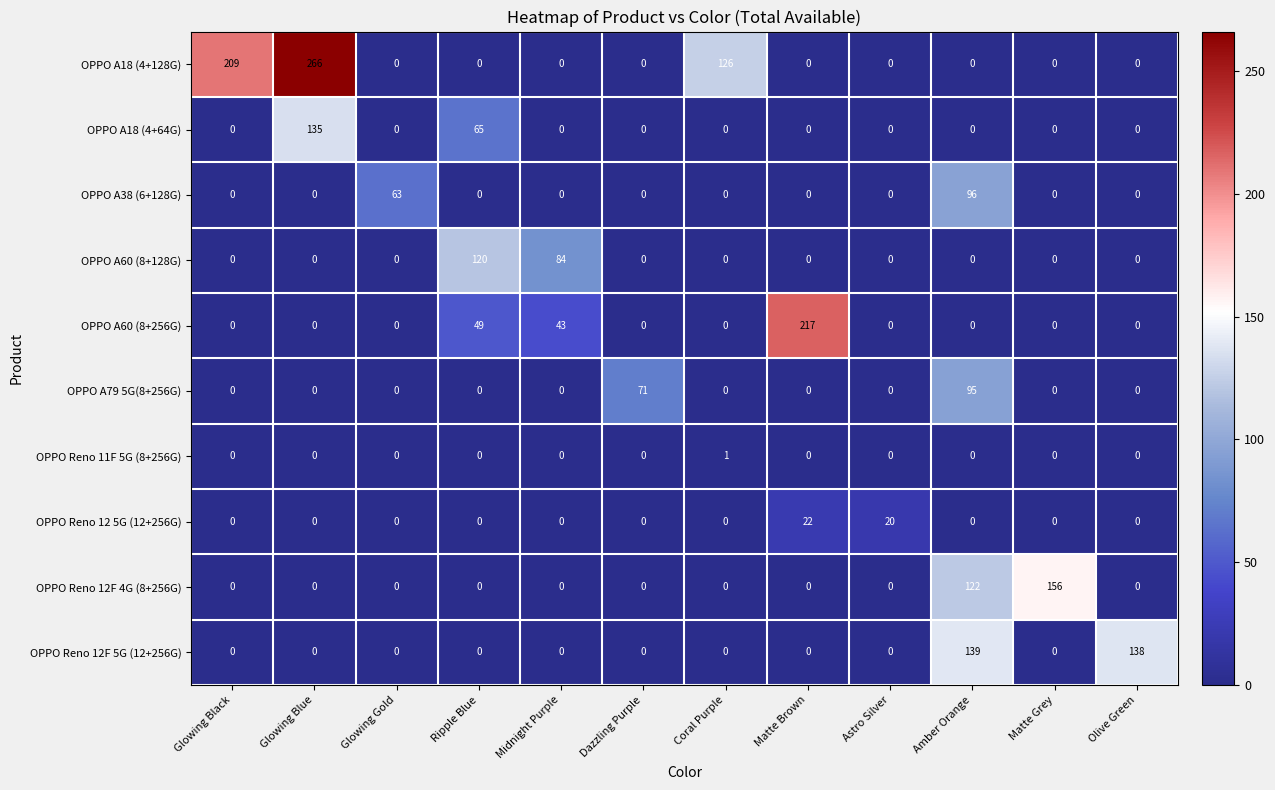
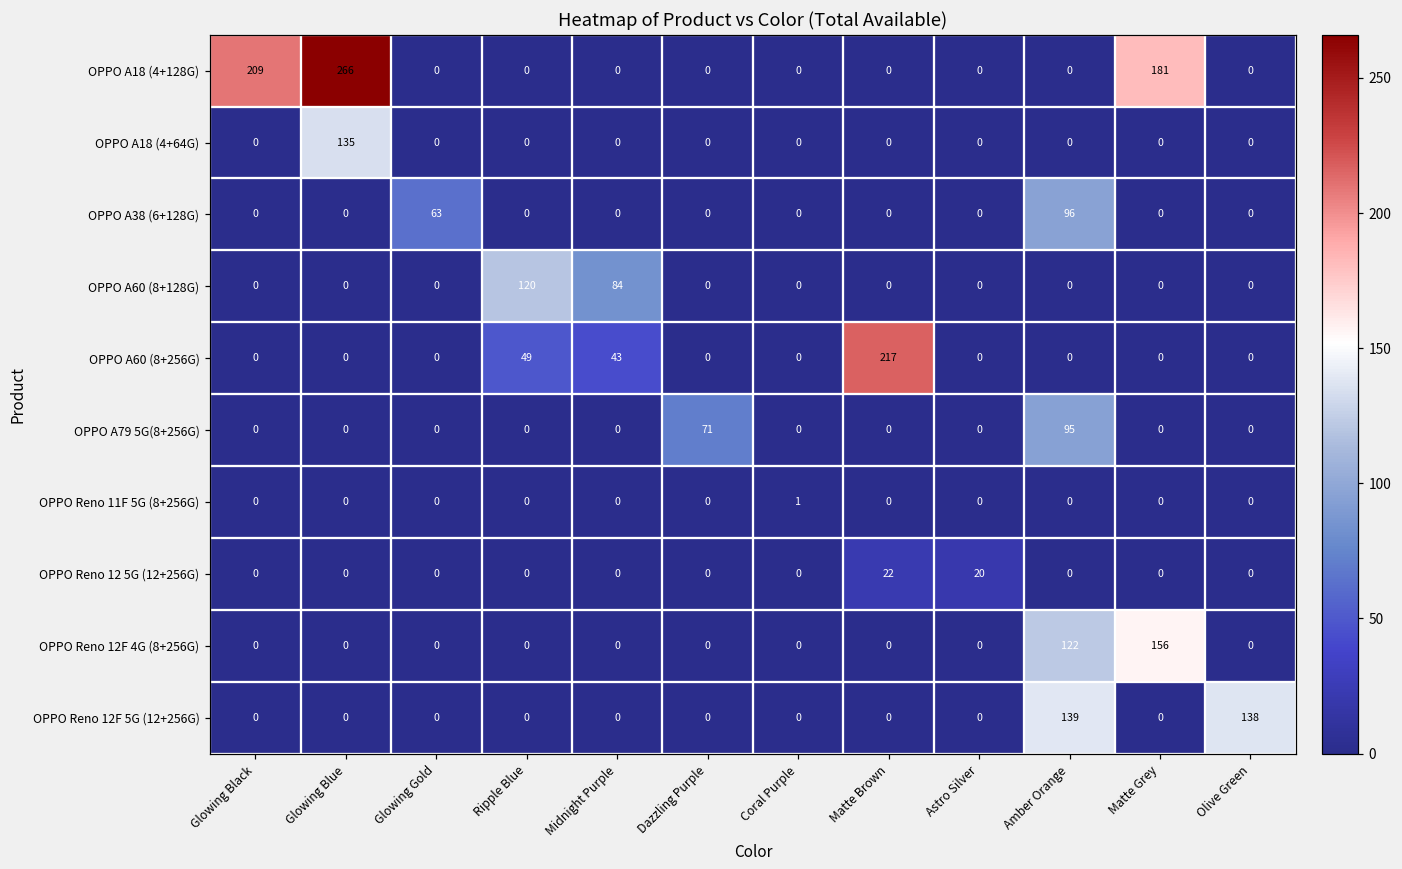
  {
    "OPPO A18 (4+128G)": {
      "Glowing Black": 209,
      "Glowing Blue": 266,
      "Glowing Gold": 0,
      "Ripple Blue": 0,
      "Midnight Purple": 0,
      "Dazzling Purple": 0,
-     "Coral Purple": 126,
+     "Coral Purple": 0,
      "Matte Brown": 0,
      "Astro Silver": 0,
      "Amber Orange": 0,
-     "Matte Grey": 0,
+     "Matte Grey": 181,
      "Olive Green": 0
    },
    "OPPO A18 (4+64G)": {
      "Glowing Black": 0,
      "Glowing Blue": 135,
      "Glowing Gold": 0,
-     "Ripple Blue": 65,
+     "Ripple Blue": 0,
      "Midnight Purple": 0,
      "Dazzling Purple": 0,
      "Coral Purple": 0,
      "Matte Brown": 0,
      "Astro Silver": 0,
      "Amber Orange": 0,
      "Matte Grey": 0,
      "Olive Green": 0
    },
    "OPPO A38 (6+128G)": {
      "Glowing Black": 0,
      "Glowing Blue": 0,
      "Glowing Gold": 63,
      "Ripple Blue": 0,
      "Midnight Purple": 0,
      "Dazzling Purple": 0,
      "Coral Purple": 0,
      "Matte Brown": 0,
      "Astro Silver": 0,
      "Amber Orange": 96,
      "Matte Grey": 0,
      "Olive Green": 0
    },
    "OPPO A60 (8+128G)": {
      "Glowing Black": 0,
      "Glowing Blue": 0,
      "Glowing Gold": 0,
      "Ripple Blue": 120,
      "Midnight Purple": 84,
      "Dazzling Purple": 0,
      "Coral Purple": 0,
      "Matte Brown": 0,
      "Astro Silver": 0,
      "Amber Orange": 0,
      "Matte Grey": 0,
      "Olive Green": 0
    },
    "OPPO A60 (8+256G)": {
      "Glowing Black": 0,
      "Glowing Blue": 0,
      "Glowing Gold": 0,
      "Ripple Blue": 49,
      "Midnight Purple": 43,
      "Dazzling Purple": 0,
      "Coral Purple": 0,
      "Matte Brown": 217,
      "Astro Silver": 0,
      "Amber Orange": 0,
      "Matte Grey": 0,
      "Olive Green": 0
    },
    "OPPO A79 5G(8+256G)": {
      "Glowing Black": 0,
      "Glowing Blue": 0,
      "Glowing Gold": 0,
      "Ripple Blue": 0,
      "Midnight Purple": 0,
      "Dazzling Purple": 71,
      "Coral Purple": 0,
      "Matte Brown": 0,
      "Astro Silver": 0,
      "Amber Orange": 95,
      "Matte Grey": 0,
      "Olive Green": 0
    },
    "OPPO Reno 11F 5G (8+256G)": {
      "Glowing Black": 0,
      "Glowing Blue": 0,
      "Glowing Gold": 0,
      "Ripple Blue": 0,
      "Midnight Purple": 0,
      "Dazzling Purple": 0,
      "Coral Purple": 1,
      "Matte Brown": 0,
      "Astro Silver": 0,
      "Amber Orange": 0,
      "Matte Grey": 0,
      "Olive Green": 0
    },
    "OPPO Reno 12 5G (12+256G)": {
      "Glowing Black": 0,
      "Glowing Blue": 0,
      "Glowing Gold": 0,
      "Ripple Blue": 0,
      "Midnight Purple": 0,
      "Dazzling Purple": 0,
      "Coral Purple": 0,
      "Matte Brown": 22,
      "Astro Silver": 20,
      "Amber Orange": 0,
      "Matte Grey": 0,
      "Olive Green": 0
    },
    "OPPO Reno 12F 4G (8+256G)": {
      "Glowing Black": 0,
      "Glowing Blue": 0,
      "Glowing Gold": 0,
      "Ripple Blue": 0,
      "Midnight Purple": 0,
      "Dazzling Purple": 0,
      "Coral Purple": 0,
      "Matte Brown": 0,
      "Astro Silver": 0,
      "Amber Orange": 122,
      "Matte Grey": 156,
      "Olive Green": 0
    },
    "OPPO Reno 12F 5G (12+256G)": {
      "Glowing Black": 0,
      "Glowing Blue": 0,
      "Glowing Gold": 0,
      "Ripple Blue": 0,
      "Midnight Purple": 0,
      "Dazzling Purple": 0,
      "Coral Purple": 0,
      "Matte Brown": 0,
      "Astro Silver": 0,
      "Amber Orange": 139,
      "Matte Grey": 0,
      "Olive Green": 138
    }
  }
